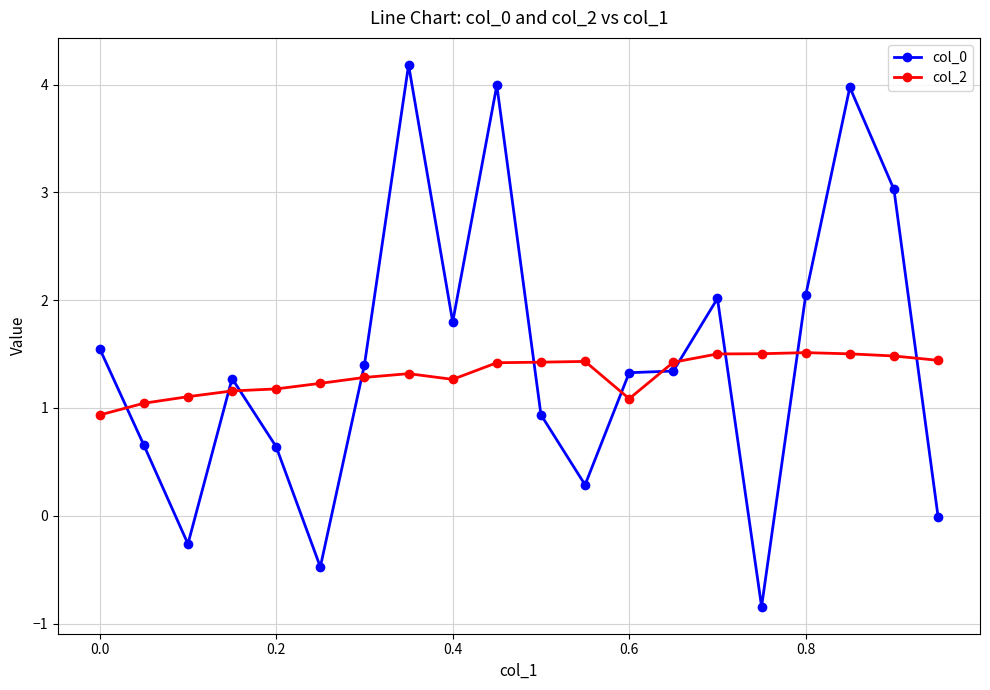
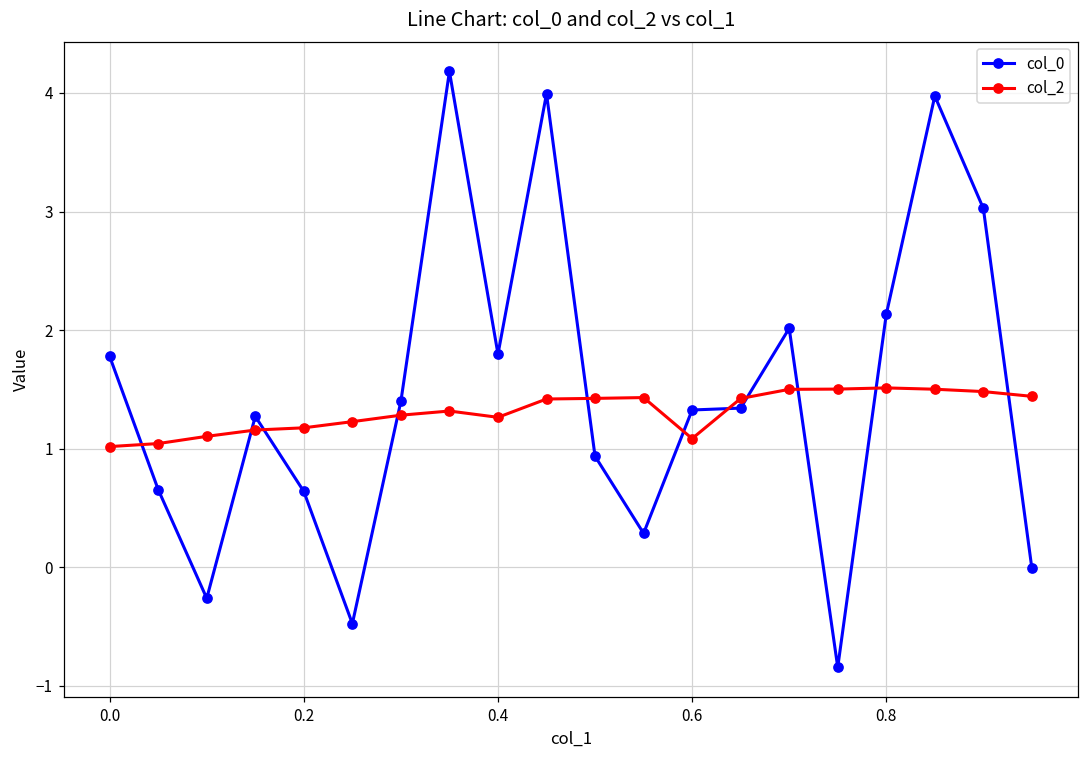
  {
    "col_0": {
-     "0.0": 1.55,
+     "0.0": 1.78,
      "0.2": 0.64,
      "0.4": 1.80,
      "0.6": 1.33,
-     "0.8": 2.05
+     "0.8": 2.13
    },
    "col_2": {
-     "0.0": 0.93,
+     "0.0": 1.02,
      "0.2": 1.18,
      "0.4": 1.27,
      "0.6": 1.09,
      "0.8": 1.51
    }
  }
